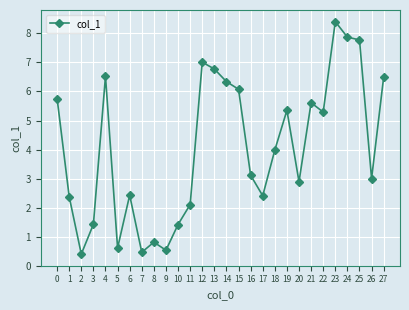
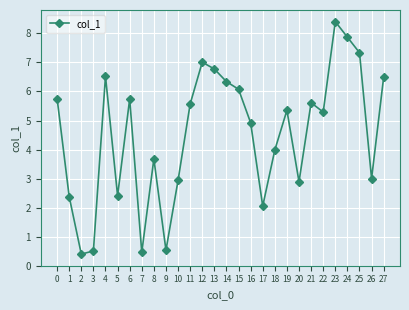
  {
    "0": 5.8,
    "1": 2.4,
    "2": 0.4,
-   "3": 1.4,
+   "3": 0.5,
    "4": 6.5,
-   "5": 0.6,
-   "6": 2.4,
+   "5": 2.4,
+   "6": 5.7,
    "7": 0.5,
-   "8": 0.8,
+   "8": 3.7,
    "9": 0.5,
-   "10": 1.4,
-   "11": 2.1,
+   "10": 2.9,
+   "11": 5.6,
    "12": 7.0,
    "13": 6.8,
    "14": 6.3,
    "15": 6.1,
-   "16": 3.1,
-   "17": 2.4,
+   "16": 4.9,
+   "17": 2.1,
    "18": 4.0,
    "19": 5.4,
    "20": 2.9,
    "21": 5.6,
    "22": 5.3,
    "23": 8.4,
    "24": 7.9,
-   "25": 7.8,
+   "25": 7.3,
    "26": 3.0,
    "27": 6.5
  }
